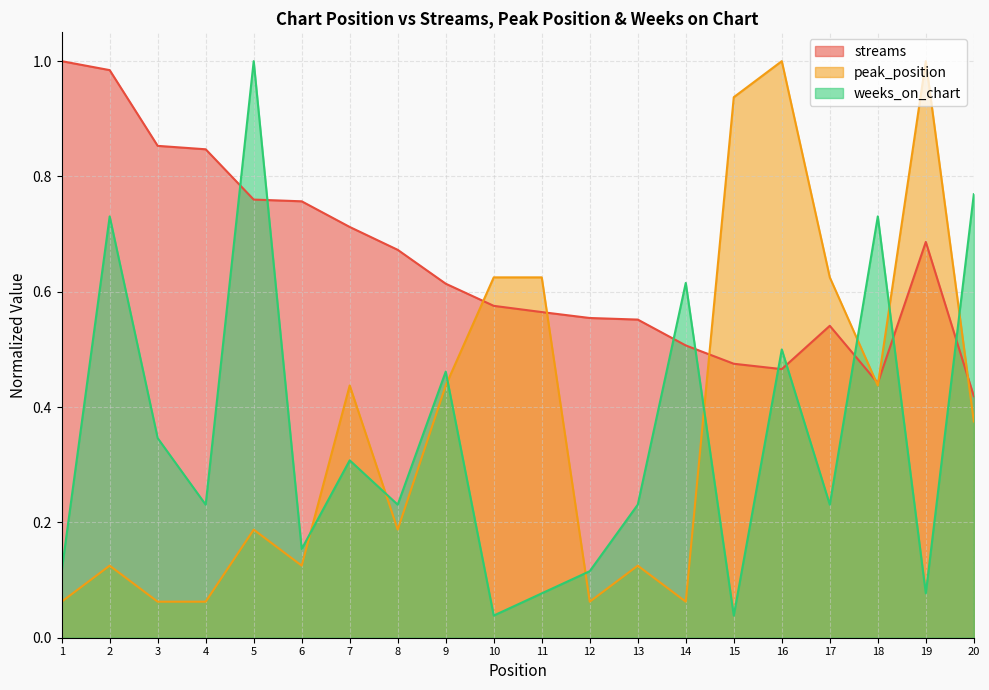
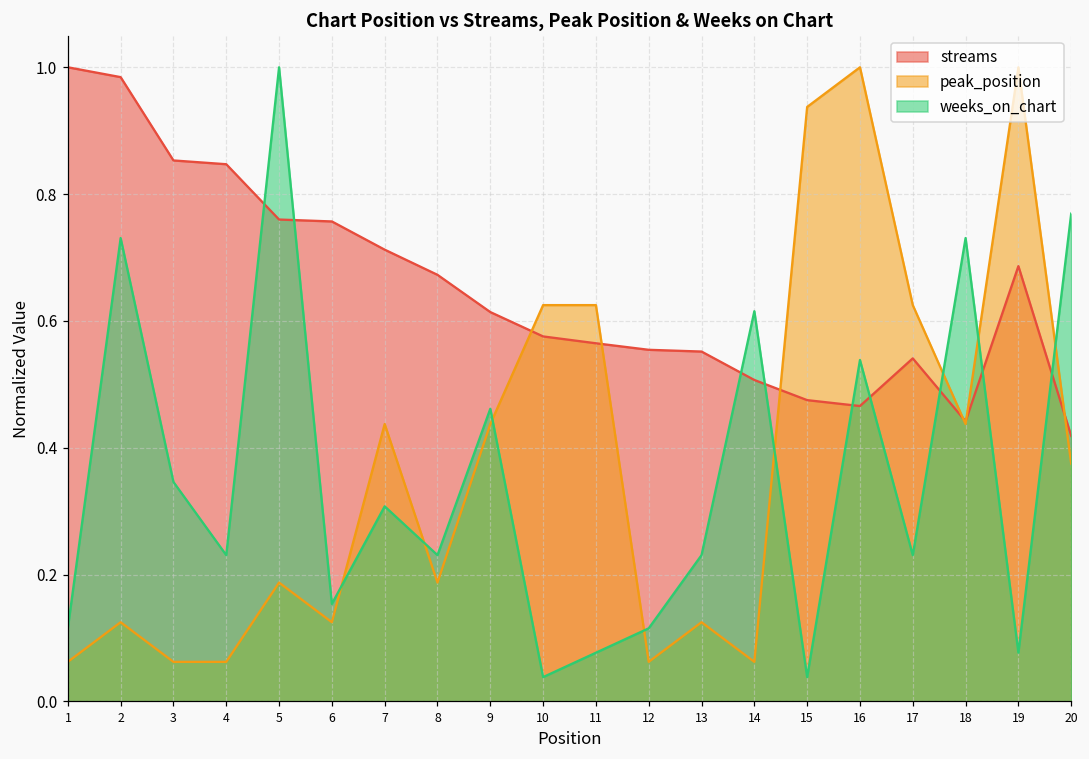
  {
    "streams": {
      "1": 1.00,
      "2": 0.98,
      "3": 0.85,
      "4": 0.85,
      "5": 0.76,
      "6": 0.76,
      "7": 0.71,
      "8": 0.67,
      "9": 0.61,
      "10": 0.58,
      "11": 0.56,
      "12": 0.55,
      "13": 0.55,
      "14": 0.51,
      "15": 0.48,
      "16": 0.47,
      "17": 0.54,
      "19": 0.69,
      "20": 0.42
    },
    "peak_position": {
      "1": 0.06,
      "2": 0.13,
      "3": 0.06,
      "4": 0.06,
      "5": 0.19,
      "6": 0.13,
      "7": 0.44,
      "8": 0.19,
      "9": 0.44,
      "10": 0.63,
      "11": 0.63,
      "12": 0.06,
      "13": 0.13,
      "14": 0.06,
      "15": 0.94,
      "16": 1.00,
      "17": 0.63,
      "20": 0.38
    },
    "weeks_on_chart": {
      "1": 0.12,
      "2": 0.73,
      "3": 0.35,
      "4": 0.23,
      "5": 1.00,
      "6": 0.15,
      "7": 0.31,
      "8": 0.23,
      "9": 0.46,
      "10": 0.04,
      "11": 0.08,
      "12": 0.12,
      "13": 0.23,
      "14": 0.62,
      "15": 0.04,
-     "16": 0.50,
+     "16": 0.54,
      "17": 0.23,
      "18": 0.73,
      "19": 0.08,
      "20": 0.77
    }
  }
